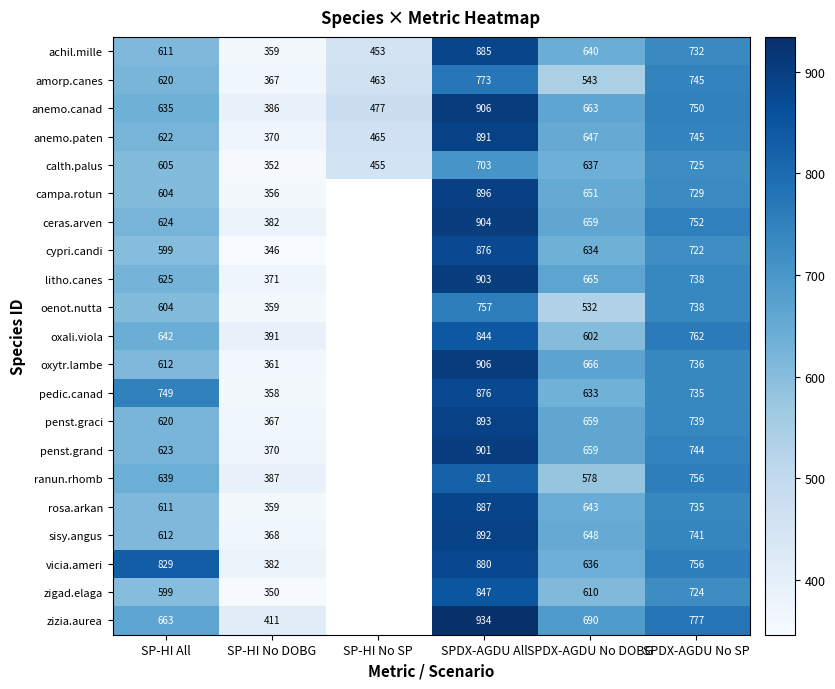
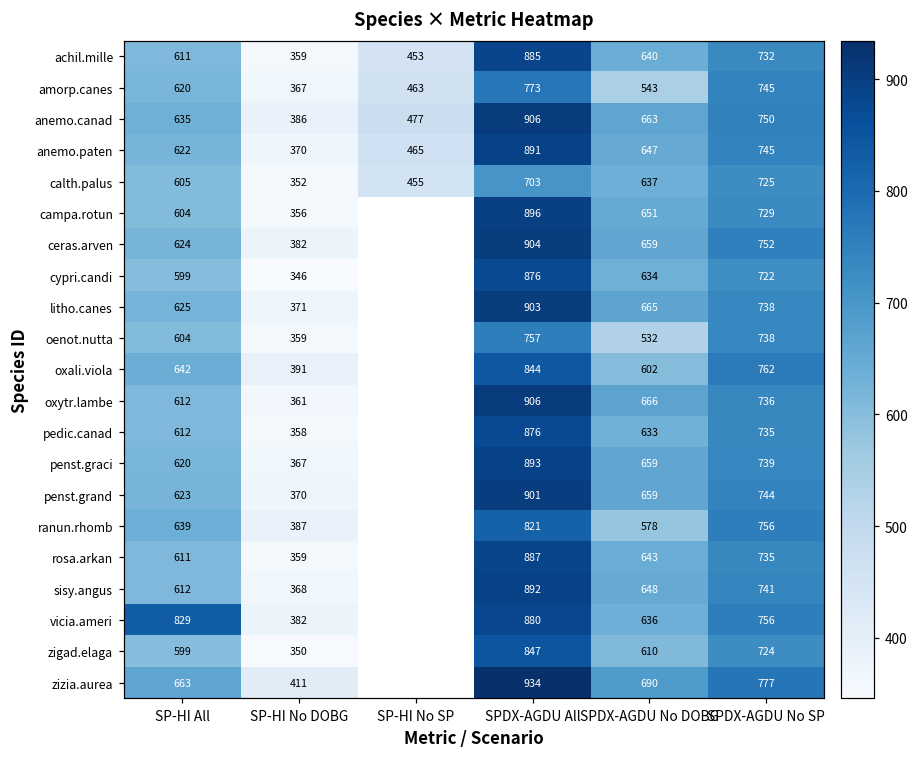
  {
    "achil.mille": {
      "SP-HI All": 611,
      "SP-HI No DOBG": 359,
      "SP-HI No SP": 453,
      "SPDX-AGDU All": 885,
      "SPDX-AGDU No DOBG": 640,
      "SPDX-AGDU No SP": 732
    },
    "amorp.canes": {
      "SP-HI All": 620,
      "SP-HI No DOBG": 367,
      "SP-HI No SP": 463,
      "SPDX-AGDU All": 773,
      "SPDX-AGDU No DOBG": 543,
      "SPDX-AGDU No SP": 745
    },
    "anemo.canad": {
      "SP-HI All": 635,
      "SP-HI No DOBG": 386,
      "SP-HI No SP": 477,
      "SPDX-AGDU All": 906,
      "SPDX-AGDU No DOBG": 663,
      "SPDX-AGDU No SP": 750
    },
    "anemo.paten": {
      "SP-HI All": 622,
      "SP-HI No DOBG": 370,
      "SP-HI No SP": 465,
      "SPDX-AGDU All": 891,
      "SPDX-AGDU No DOBG": 647,
      "SPDX-AGDU No SP": 745
    },
    "calth.palus": {
      "SP-HI All": 605,
      "SP-HI No DOBG": 352,
      "SP-HI No SP": 455,
      "SPDX-AGDU All": 703,
      "SPDX-AGDU No DOBG": 637,
      "SPDX-AGDU No SP": 725
    },
    "campa.rotun": {
      "SP-HI All": 604,
      "SP-HI No DOBG": 356,
      "SPDX-AGDU All": 896,
      "SPDX-AGDU No DOBG": 651,
      "SPDX-AGDU No SP": 729
    },
    "ceras.arven": {
      "SP-HI All": 624,
      "SP-HI No DOBG": 382,
      "SPDX-AGDU All": 904,
      "SPDX-AGDU No DOBG": 659,
      "SPDX-AGDU No SP": 752
    },
    "cypri.candi": {
      "SP-HI All": 599,
      "SP-HI No DOBG": 346,
      "SPDX-AGDU All": 876,
      "SPDX-AGDU No DOBG": 634,
      "SPDX-AGDU No SP": 722
    },
    "litho.canes": {
      "SP-HI All": 625,
      "SP-HI No DOBG": 371,
      "SPDX-AGDU All": 903,
      "SPDX-AGDU No DOBG": 665,
      "SPDX-AGDU No SP": 738
    },
    "oenot.nutta": {
      "SP-HI All": 604,
      "SP-HI No DOBG": 359,
      "SPDX-AGDU All": 757,
      "SPDX-AGDU No DOBG": 532,
      "SPDX-AGDU No SP": 738
    },
    "oxali.viola": {
      "SP-HI All": 642,
      "SP-HI No DOBG": 391,
      "SPDX-AGDU All": 844,
      "SPDX-AGDU No DOBG": 602,
      "SPDX-AGDU No SP": 762
    },
    "oxytr.lambe": {
      "SP-HI All": 612,
      "SP-HI No DOBG": 361,
      "SPDX-AGDU All": 906,
      "SPDX-AGDU No DOBG": 666,
      "SPDX-AGDU No SP": 736
    },
    "pedic.canad": {
-     "SP-HI All": 749,
+     "SP-HI All": 612,
      "SP-HI No DOBG": 358,
      "SPDX-AGDU All": 876,
      "SPDX-AGDU No DOBG": 633,
      "SPDX-AGDU No SP": 735
    },
    "penst.graci": {
      "SP-HI All": 620,
      "SP-HI No DOBG": 367,
      "SPDX-AGDU All": 893,
      "SPDX-AGDU No DOBG": 659,
      "SPDX-AGDU No SP": 739
    },
    "penst.grand": {
      "SP-HI All": 623,
      "SP-HI No DOBG": 370,
      "SPDX-AGDU All": 901,
      "SPDX-AGDU No DOBG": 659,
      "SPDX-AGDU No SP": 744
    },
    "ranun.rhomb": {
      "SP-HI All": 639,
      "SP-HI No DOBG": 387,
      "SPDX-AGDU All": 821,
      "SPDX-AGDU No DOBG": 578,
      "SPDX-AGDU No SP": 756
    },
    "rosa.arkan": {
      "SP-HI All": 611,
      "SP-HI No DOBG": 359,
      "SPDX-AGDU All": 887,
      "SPDX-AGDU No DOBG": 643,
      "SPDX-AGDU No SP": 735
    },
    "sisy.angus": {
      "SP-HI All": 612,
      "SP-HI No DOBG": 368,
      "SPDX-AGDU All": 892,
      "SPDX-AGDU No DOBG": 648,
      "SPDX-AGDU No SP": 741
    },
    "vicia.ameri": {
      "SP-HI All": 829,
      "SP-HI No DOBG": 382,
      "SPDX-AGDU All": 880,
      "SPDX-AGDU No DOBG": 636,
      "SPDX-AGDU No SP": 756
    },
    "zigad.elaga": {
      "SP-HI All": 599,
      "SP-HI No DOBG": 350,
      "SPDX-AGDU All": 847,
      "SPDX-AGDU No DOBG": 610,
      "SPDX-AGDU No SP": 724
    },
    "zizia.aurea": {
      "SP-HI All": 663,
      "SP-HI No DOBG": 411,
      "SPDX-AGDU All": 934,
      "SPDX-AGDU No DOBG": 690,
      "SPDX-AGDU No SP": 777
    }
  }
